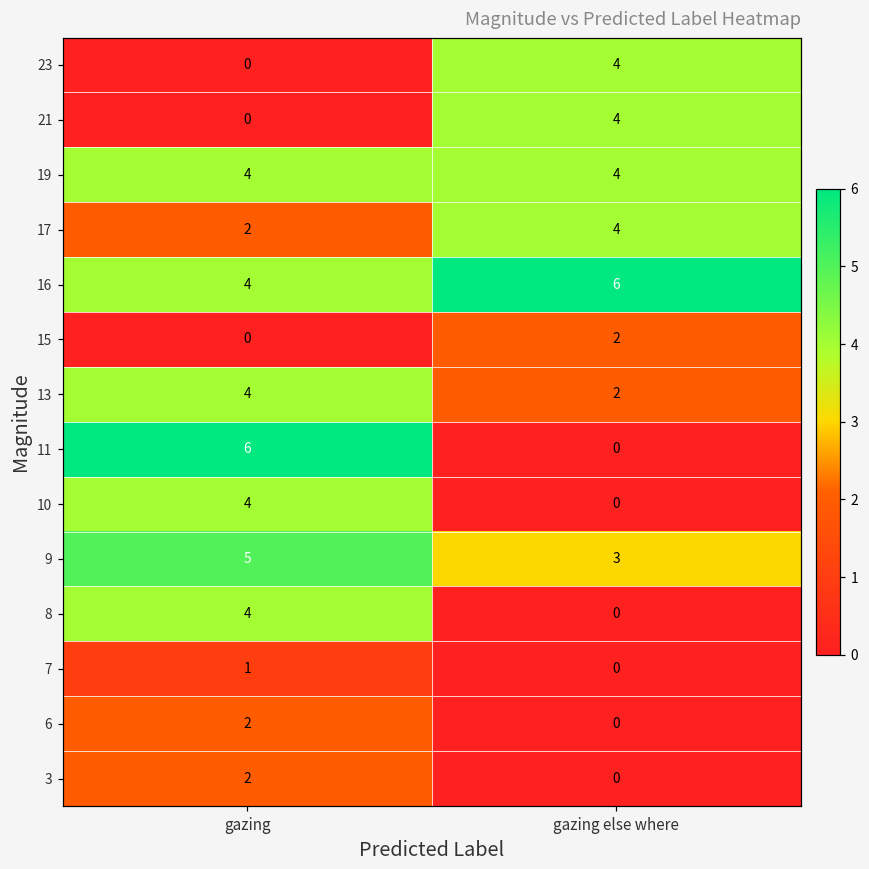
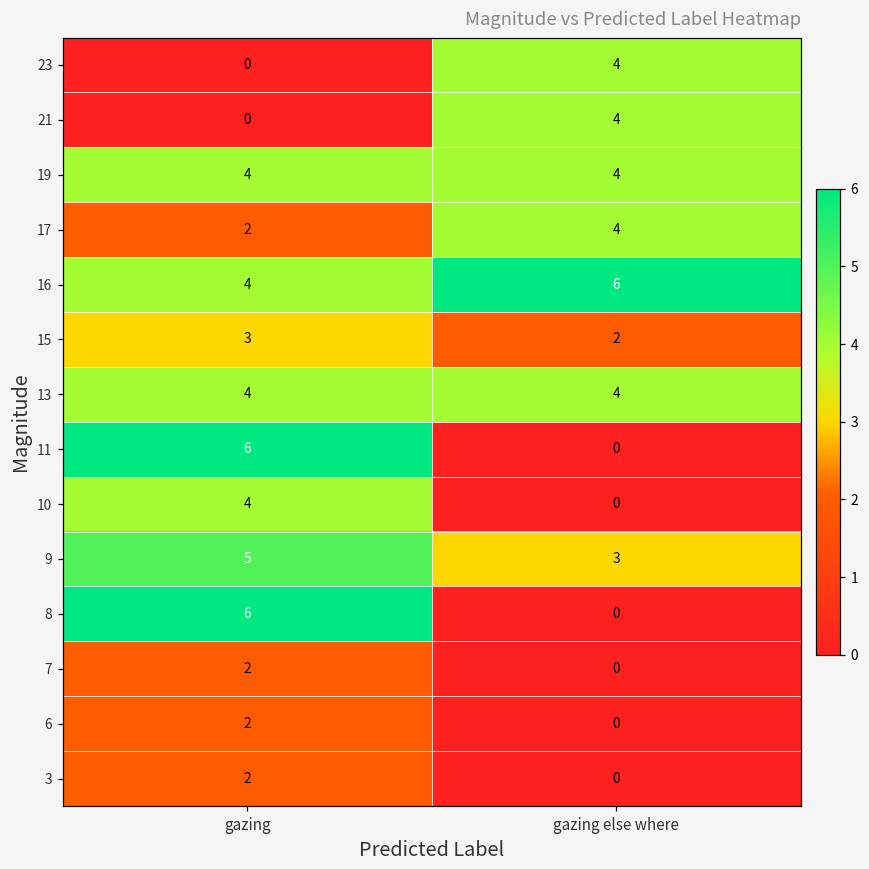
  {
    "23": {
      "gazing": 0,
      "gazing else where": 4
    },
    "21": {
      "gazing": 0,
      "gazing else where": 4
    },
    "19": {
      "gazing": 4,
      "gazing else where": 4
    },
    "17": {
      "gazing": 2,
      "gazing else where": 4
    },
    "16": {
      "gazing": 4,
      "gazing else where": 6
    },
    "15": {
-     "gazing": 0,
+     "gazing": 3,
      "gazing else where": 2
    },
    "13": {
      "gazing": 4,
-     "gazing else where": 2
+     "gazing else where": 4
    },
    "11": {
      "gazing": 6,
      "gazing else where": 0
    },
    "10": {
      "gazing": 4,
      "gazing else where": 0
    },
    "9": {
      "gazing": 5,
      "gazing else where": 3
    },
    "8": {
-     "gazing": 4,
+     "gazing": 6,
      "gazing else where": 0
    },
    "7": {
-     "gazing": 1,
+     "gazing": 2,
      "gazing else where": 0
    },
    "6": {
      "gazing": 2,
      "gazing else where": 0
    },
    "3": {
      "gazing": 2,
      "gazing else where": 0
    }
  }
